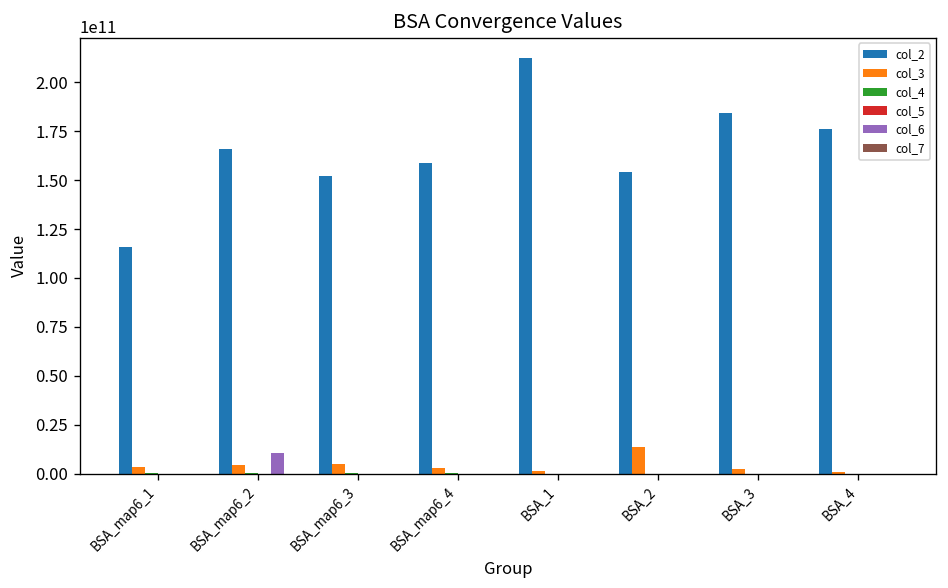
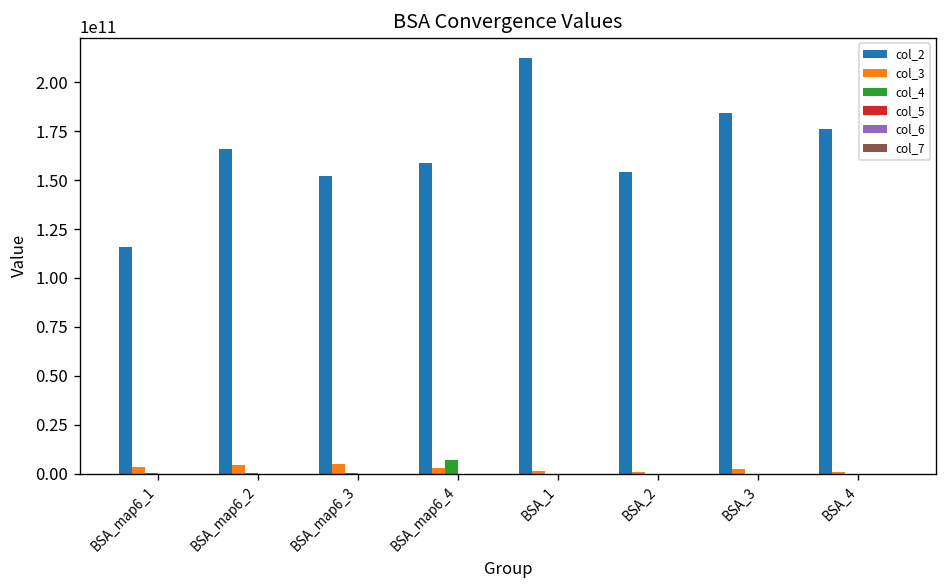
  {
    "col_2": {
      "BSA_map6_1": 116000000000,
      "BSA_map6_2": 166000000000,
      "BSA_map6_3": 152000000000,
      "BSA_map6_4": 159000000000,
      "BSA_1": 212000000000,
      "BSA_2": 154000000000,
      "BSA_3": 184000000000,
      "BSA_4": 176000000000
    },
    "col_3": {
      "BSA_map6_1": 3000000000,
      "BSA_map6_2": 4000000000,
      "BSA_map6_3": 5000000000,
      "BSA_map6_4": 3000000000,
-     "BSA_2": 14000000000,
+     "BSA_2": 1000000000,
      "BSA_3": 2000000000
    },
    "col_4": {
-     "BSA_map6_4": 1000000000
+     "BSA_map6_4": 7000000000
    },
    "col_6": {
-     "BSA_map6_2": 11000000000
+     "BSA_map6_2": 0
    }
  }
